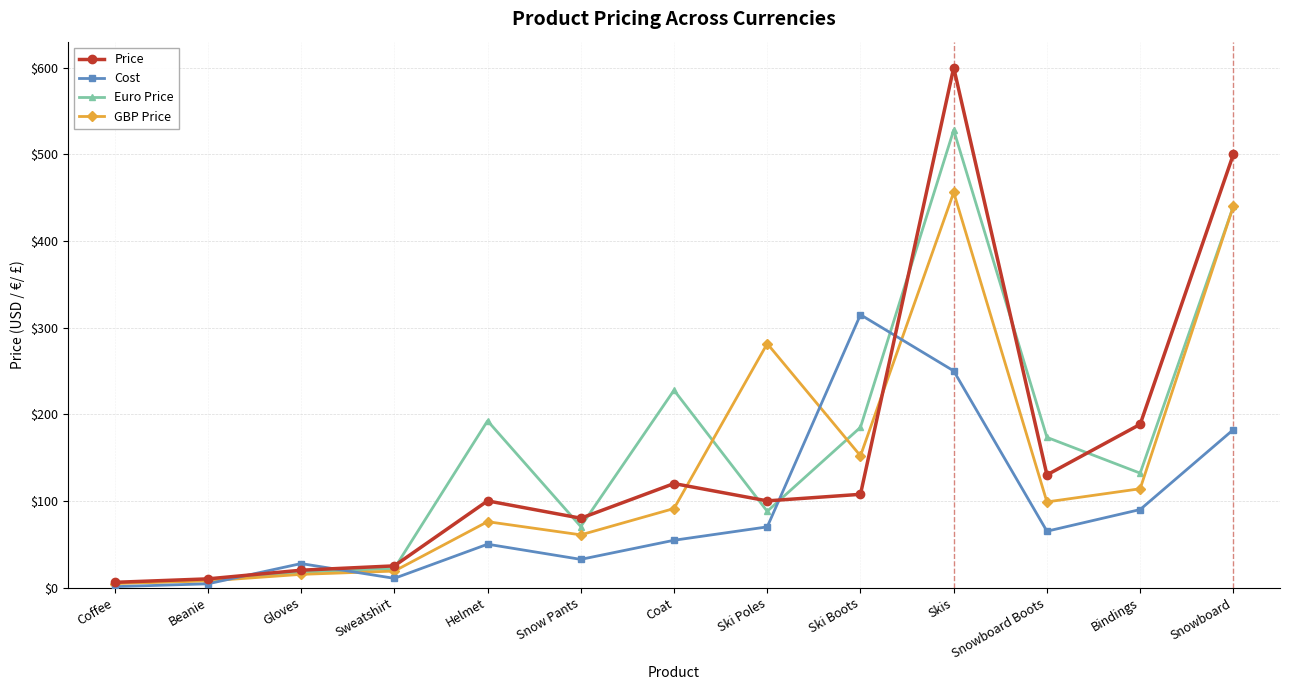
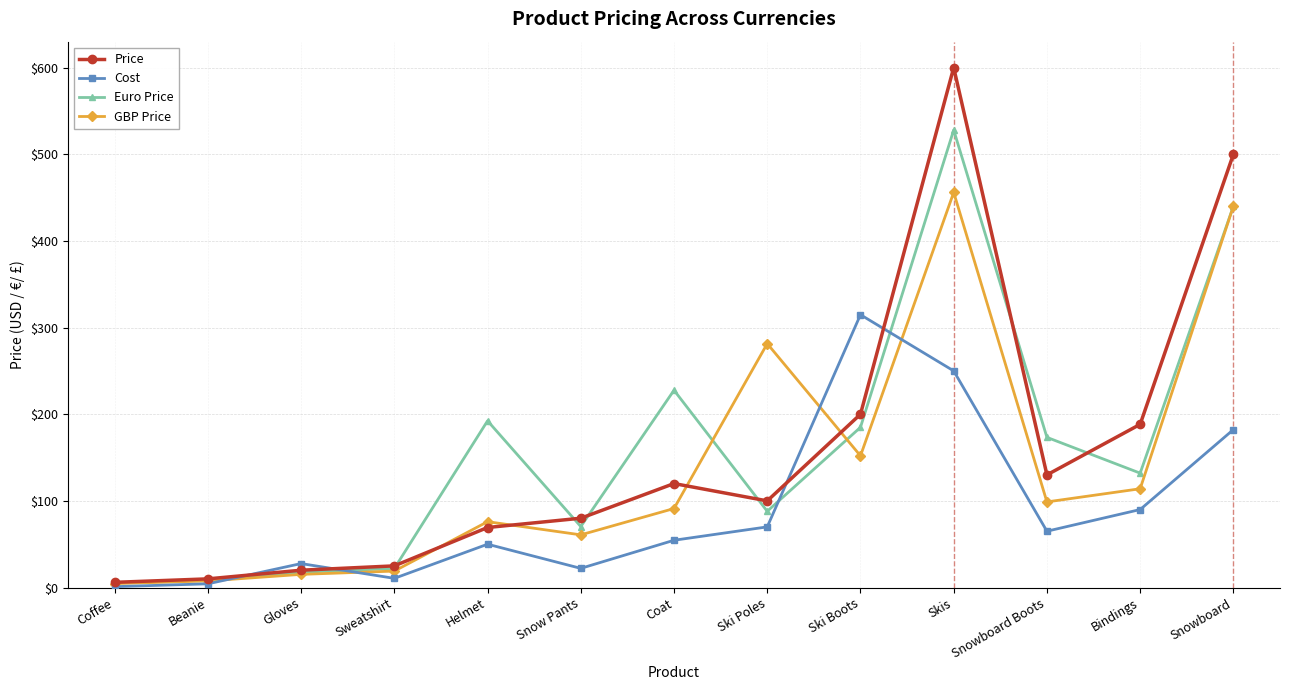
  {
    "Price": {
      "Sweatshirt": "$20",
-     "Helmet": "$100",
+     "Helmet": "$70",
      "Snow Pants": "$80",
      "Coat": "$120",
      "Ski Poles": "$100",
-     "Ski Boots": "$110",
+     "Ski Boots": "$200",
      "Skis": "$600",
      "Snowboard Boots": "$130",
      "Bindings": "$190",
      "Snowboard": "$500"
    },
    "Cost": {
      "Coffee": "$0",
      "Beanie": "$0",
      "Gloves": "$30",
      "Sweatshirt": "$10",
      "Helmet": "$50",
-     "Snow Pants": "$30",
+     "Snow Pants": "$20",
      "Coat": "$50",
      "Ski Poles": "$70",
      "Ski Boots": "$310",
      "Skis": "$250",
      "Snowboard Boots": "$60",
      "Bindings": "$90",
      "Snowboard": "$180"
    },
    "Euro Price": {
      "Sweatshirt": "$20",
      "Helmet": "$190",
      "Snow Pants": "$70",
      "Coat": "$230",
      "Ski Poles": "$90",
      "Ski Boots": "$180",
      "Skis": "$530",
      "Snowboard Boots": "$170",
      "Bindings": "$130"
    },
    "GBP Price": {
      "Sweatshirt": "$20",
      "Helmet": "$80",
      "Snow Pants": "$60",
      "Coat": "$90",
      "Ski Poles": "$280",
      "Ski Boots": "$150",
      "Skis": "$460",
      "Snowboard Boots": "$100",
      "Bindings": "$110"
    }
  }
